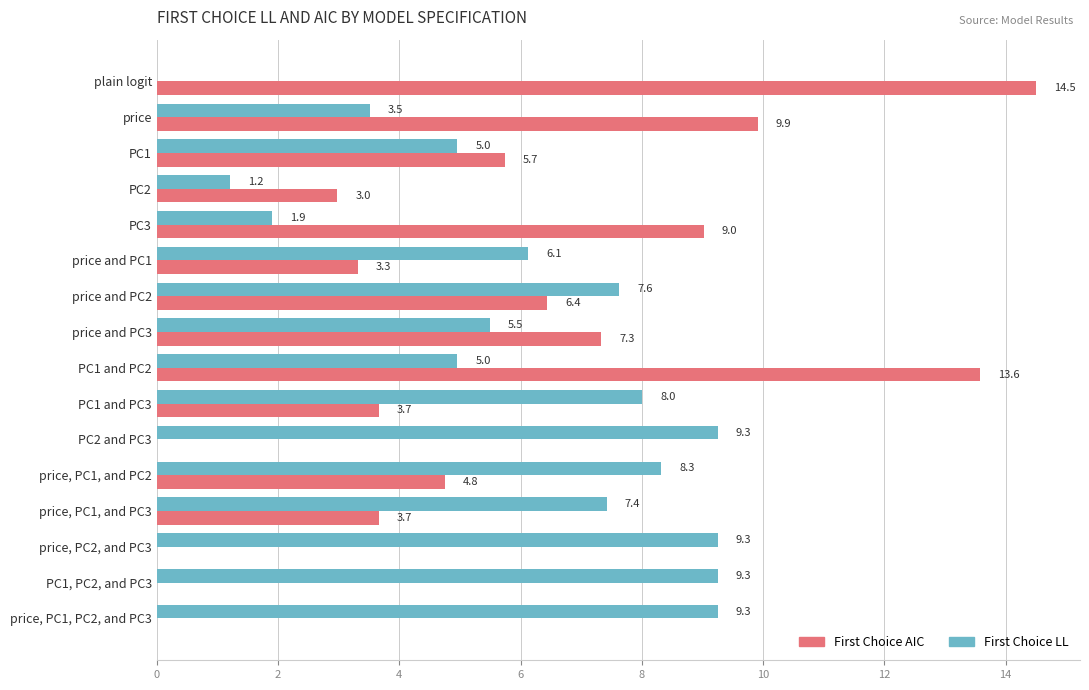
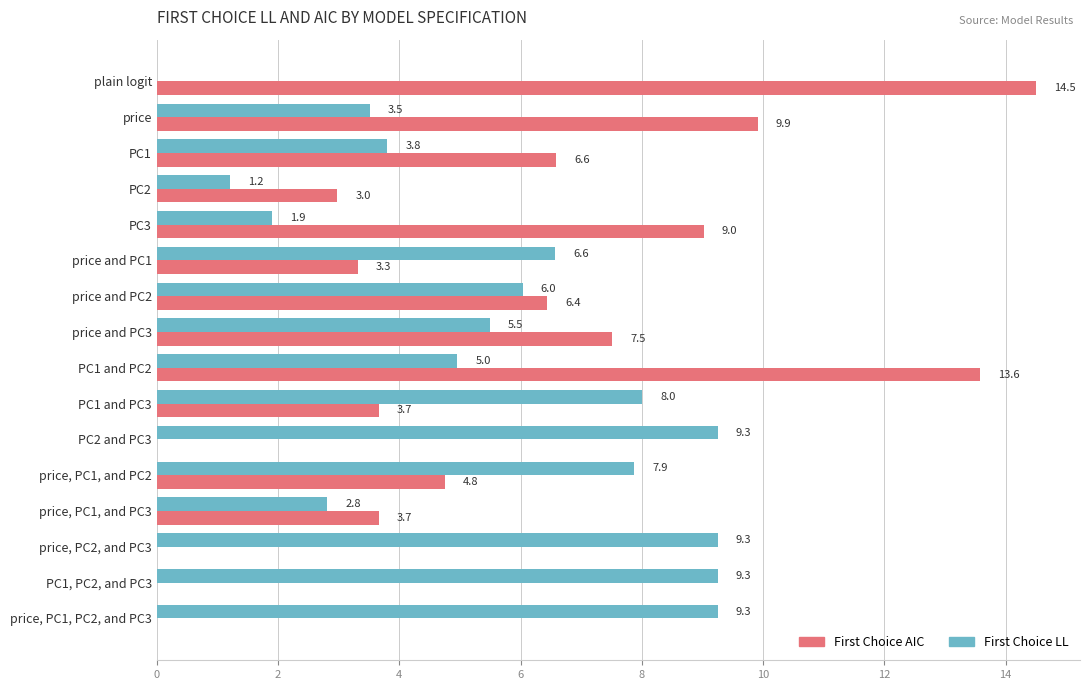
  {
    "First Choice AIC": {
      "plain logit": 14.5,
      "price": 9.9,
-     "PC1": 5.7,
+     "PC1": 6.6,
      "PC2": 3.0,
      "PC3": 9.0,
      "price and PC1": 3.3,
      "price and PC2": 6.4,
-     "price and PC3": 7.3,
+     "price and PC3": 7.5,
      "PC1 and PC2": 13.6,
      "PC1 and PC3": 3.7,
      "price, PC1, and PC2": 4.8,
      "price, PC1, and PC3": 3.7
    },
    "First Choice LL": {
      "price": 3.5,
-     "PC1": 5.0,
+     "PC1": 3.8,
      "PC2": 1.2,
      "PC3": 1.9,
-     "price and PC1": 6.1,
-     "price and PC2": 7.6,
+     "price and PC1": 6.6,
+     "price and PC2": 6.0,
      "price and PC3": 5.5,
      "PC1 and PC2": 5.0,
      "PC1 and PC3": 8.0,
      "PC2 and PC3": 9.3,
-     "price, PC1, and PC2": 8.3,
-     "price, PC1, and PC3": 7.4,
+     "price, PC1, and PC2": 7.9,
+     "price, PC1, and PC3": 2.8,
      "price, PC2, and PC3": 9.3,
      "PC1, PC2, and PC3": 9.3,
      "price, PC1, PC2, and PC3": 9.3
    }
  }
